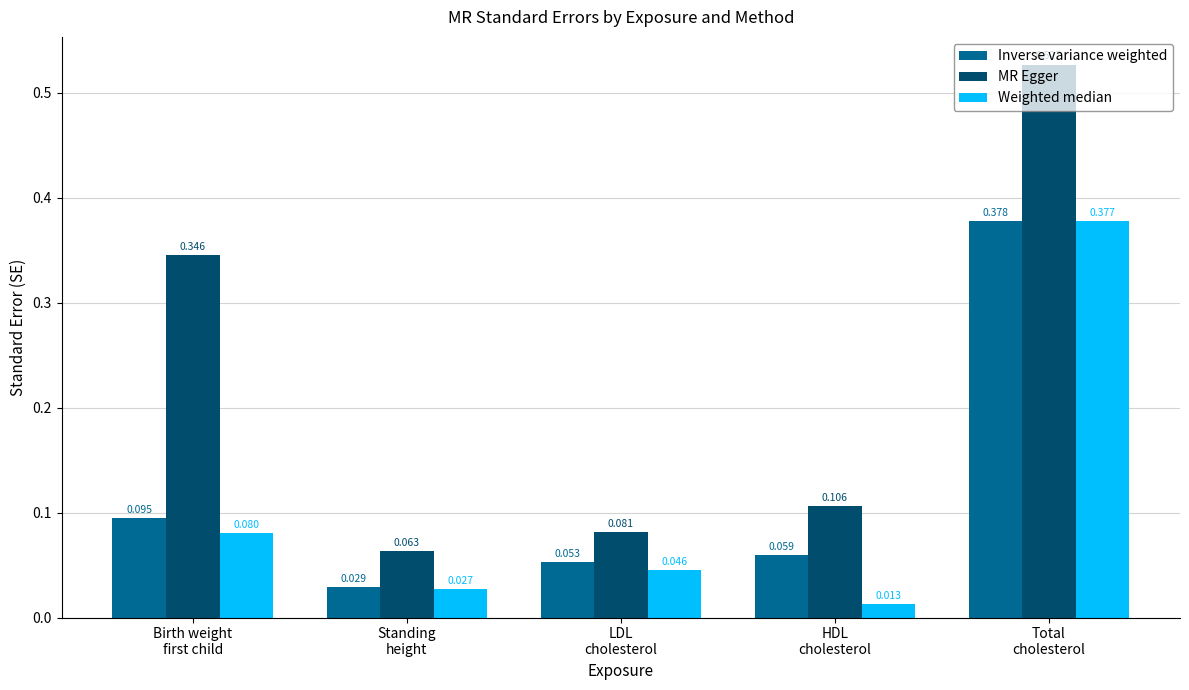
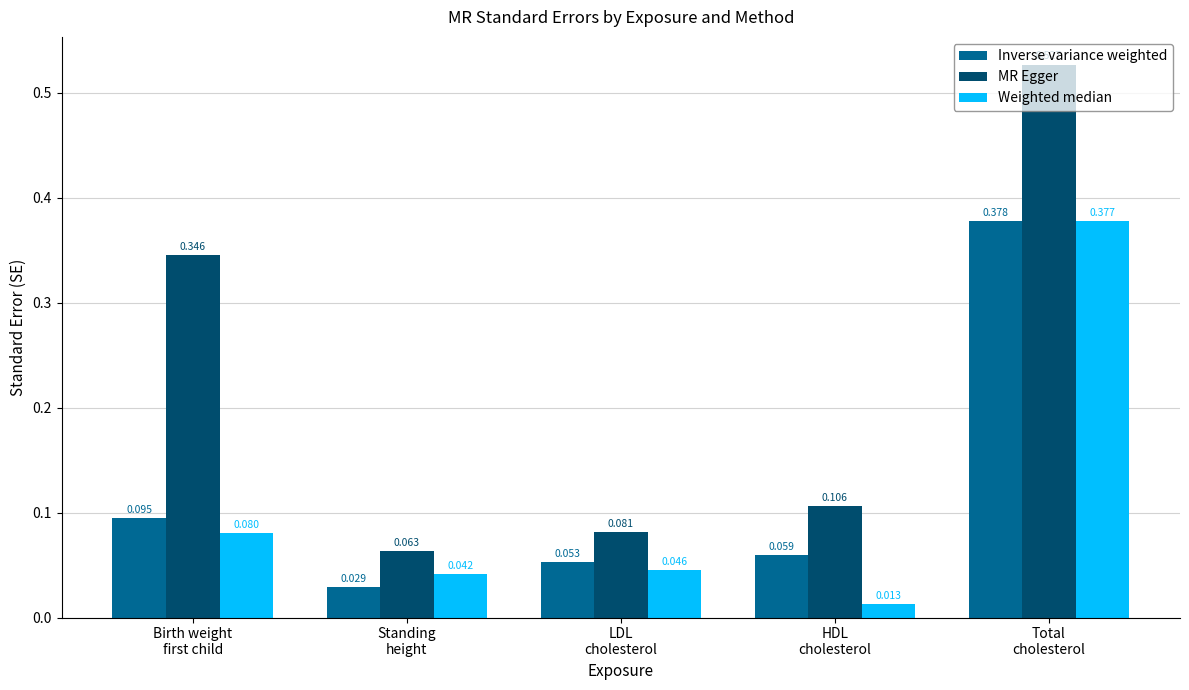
  {
    "Weighted median": {
      "Birth weight first child": 0.080,
-     "Standing height": 0.027,
+     "Standing height": 0.042,
      "LDL cholesterol": 0.046,
      "HDL cholesterol": 0.013,
      "Total cholesterol": 0.377
    }
  }
